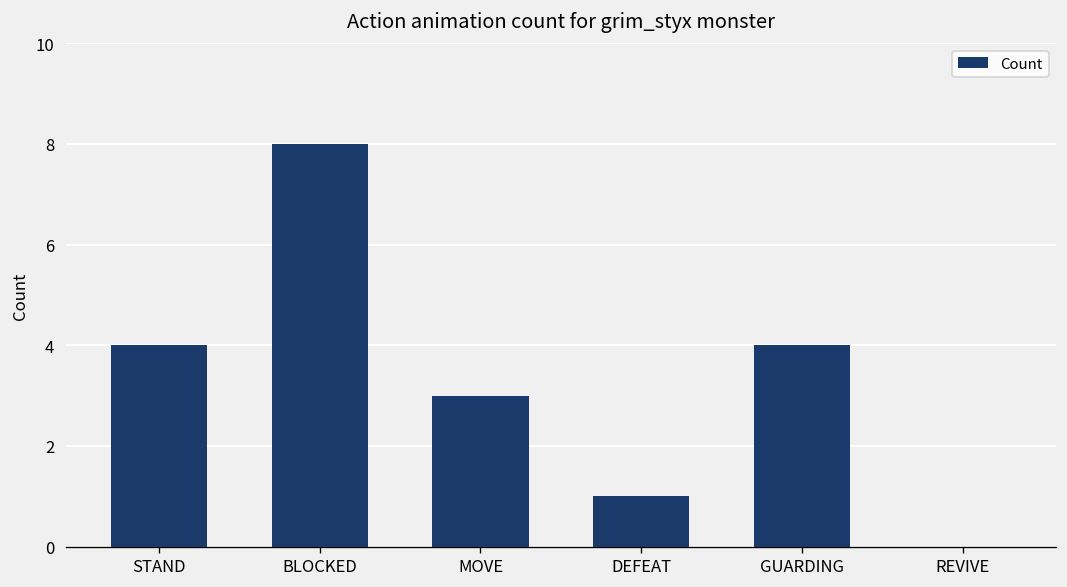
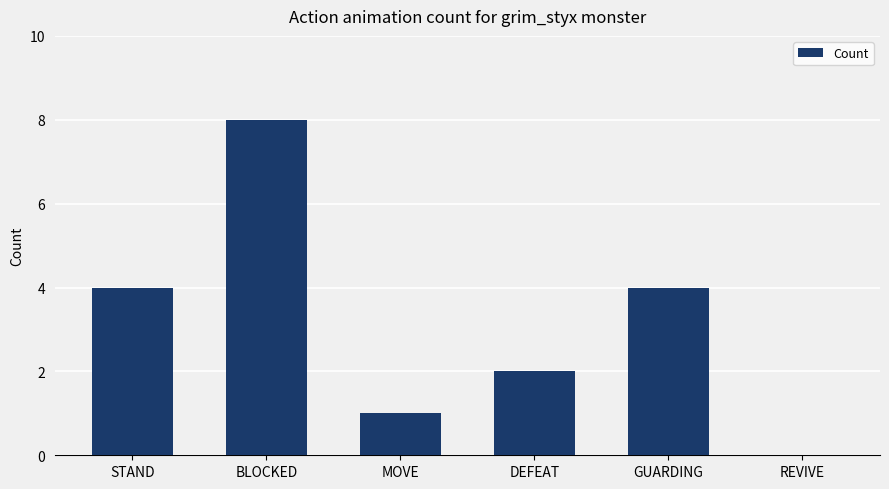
  {
    "STAND": 4,
    "BLOCKED": 8,
-   "MOVE": 3,
-   "DEFEAT": 1,
+   "MOVE": 1,
+   "DEFEAT": 2,
    "GUARDING": 4,
    "REVIVE": 0
  }
